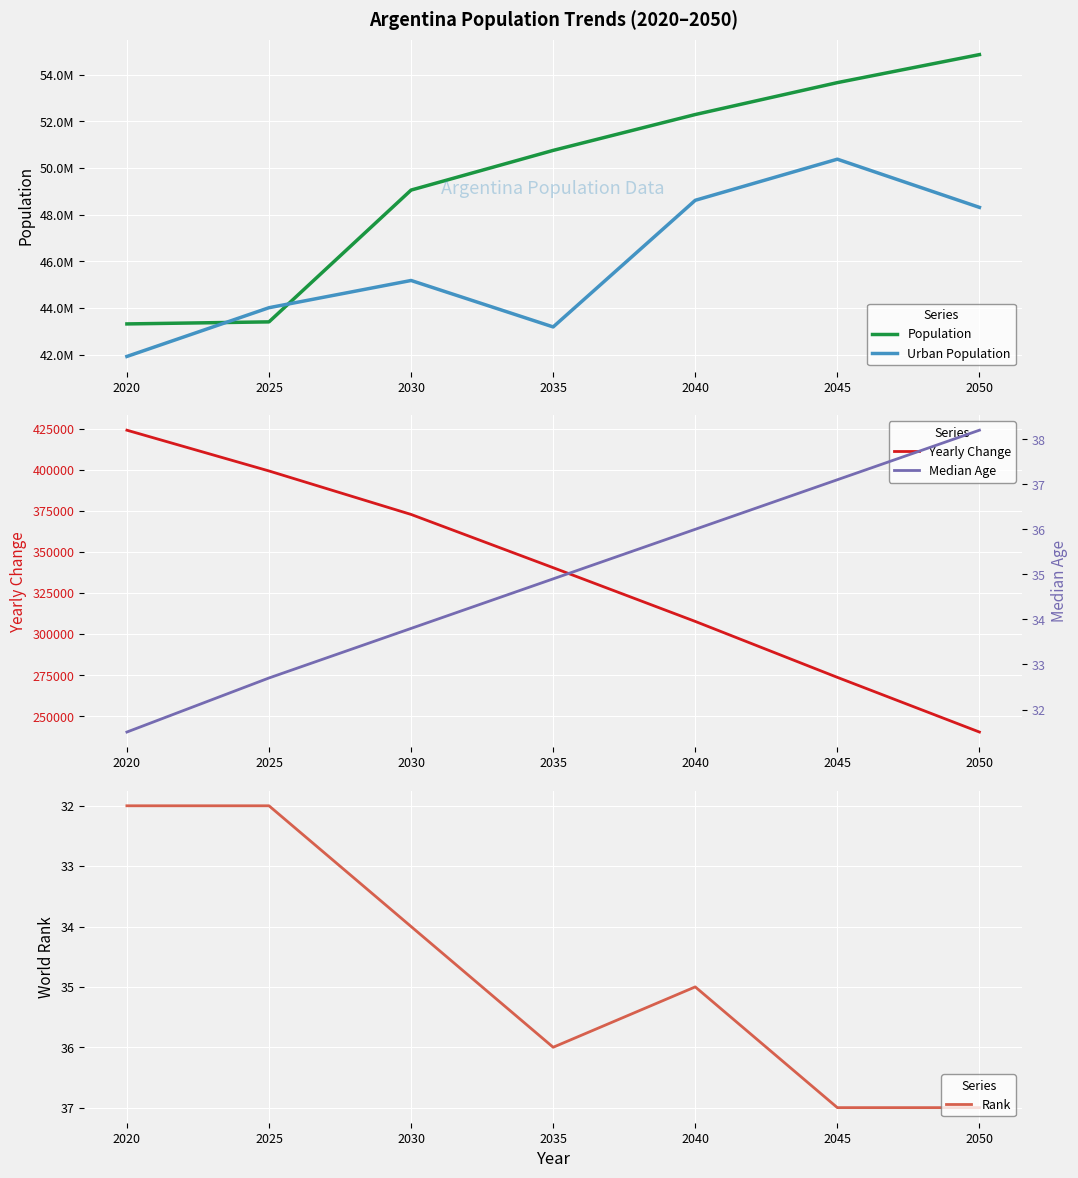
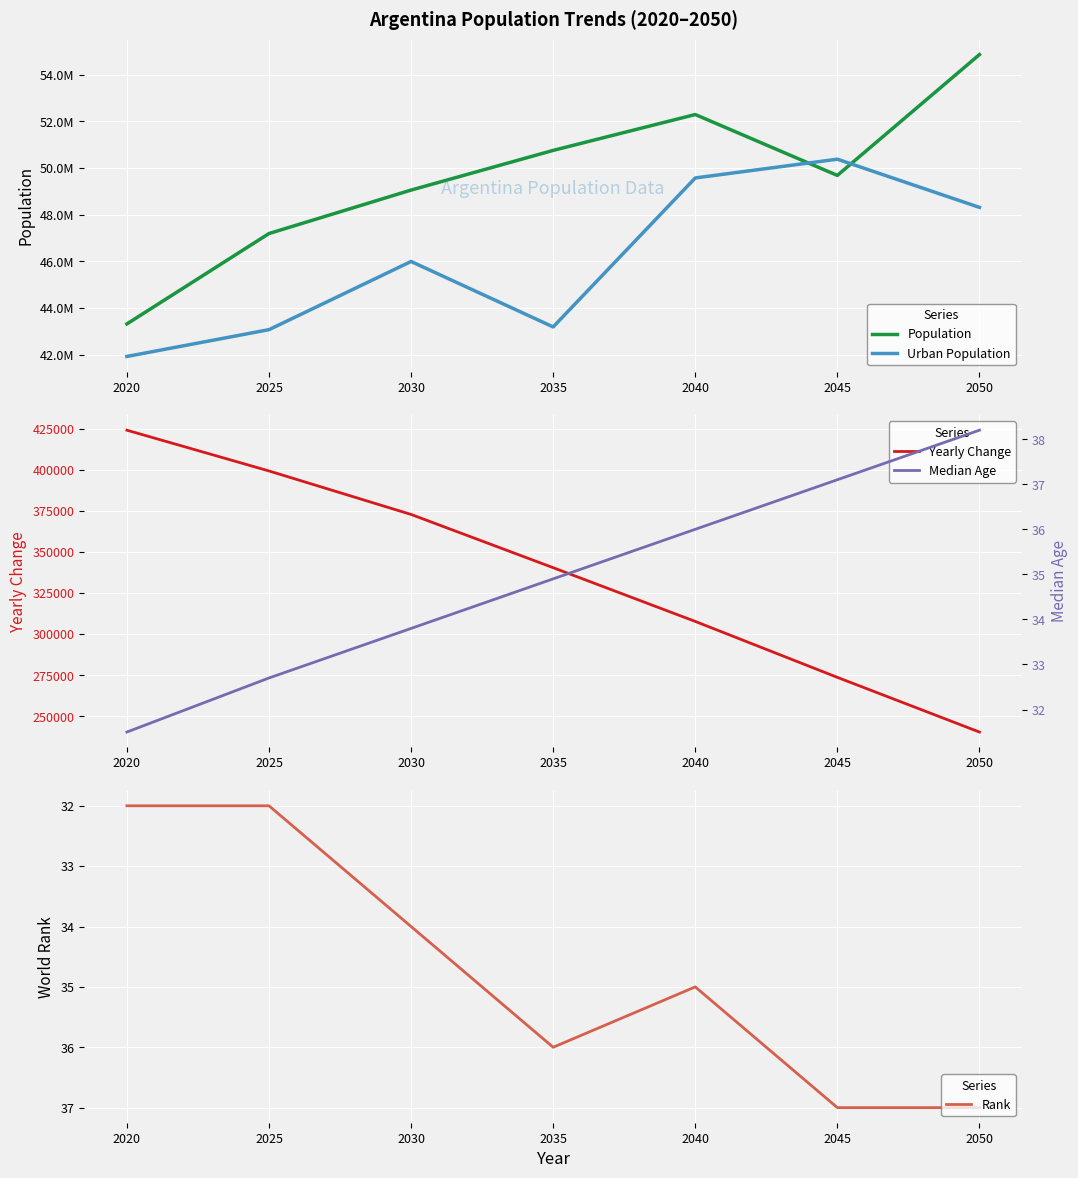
  {
    "Argentina Population Trends (2020–2050)": {
      "Population": {
        "2020": 43300000,
-       "2025": 43400000,
+       "2025": 47200000,
        "2030": 49100000,
        "2035": 50800000,
        "2040": 52300000,
-       "2045": 53700000,
+       "2045": 49700000,
        "2050": 54900000
      },
      "Urban Population": {
        "2020": 41900000,
-       "2025": 44000000,
-       "2030": 45200000,
+       "2025": 43100000,
+       "2030": 46000000,
        "2035": 43200000,
-       "2040": 48600000,
+       "2040": 49600000,
        "2045": 50400000,
        "2050": 48300000
      }
    }
  }
